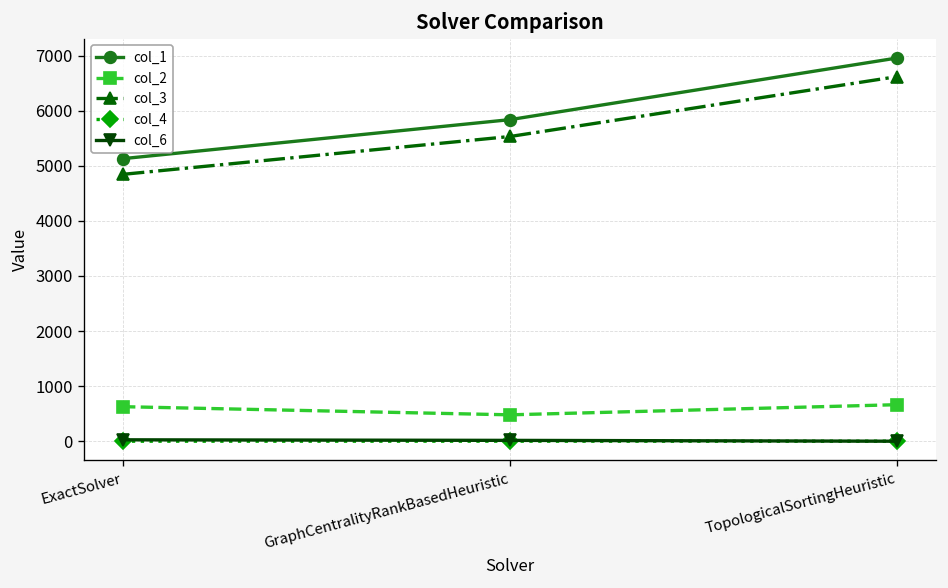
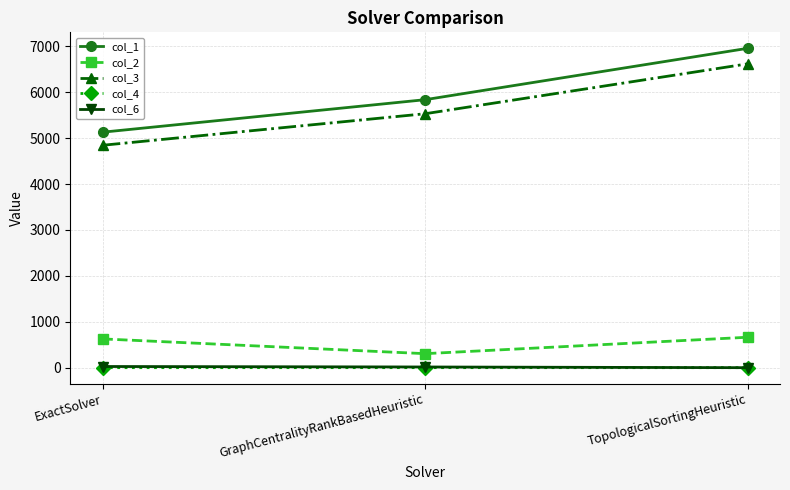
  {
    "col_2": {
      "ExactSolver": 600,
-     "GraphCentralityRankBasedHeuristic": 500,
+     "GraphCentralityRankBasedHeuristic": 300,
      "TopologicalSortingHeuristic": 700
    }
  }
